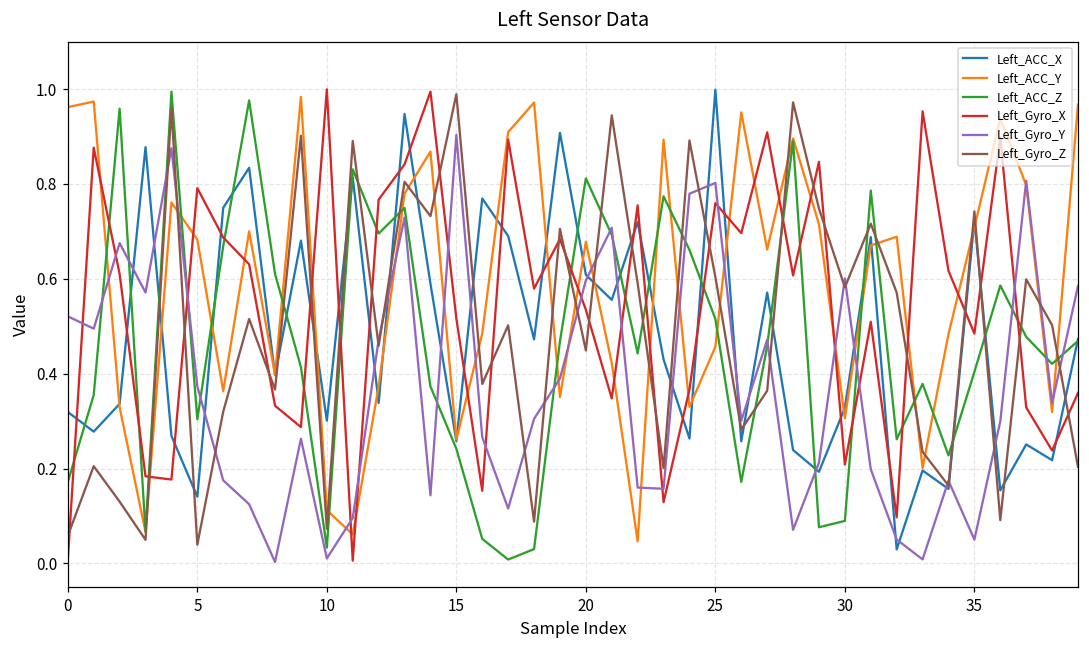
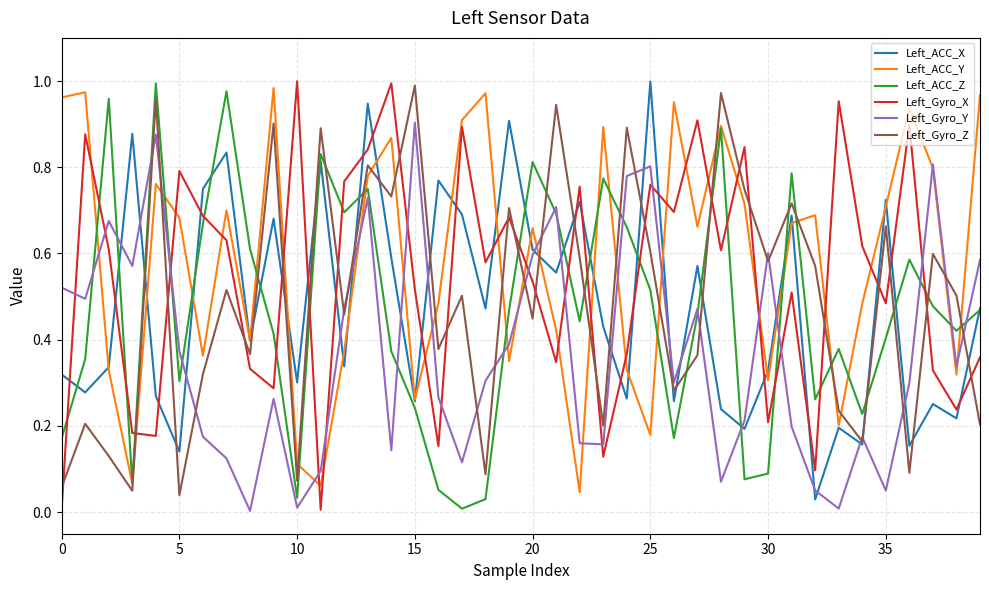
  {
    "Left_ACC_X": {
      "0": 0.32,
      "5": 0.14,
      "10": 0.30,
      "20": 0.61,
      "25": 1.00,
      "30": 0.33,
      "35": 0.72
    },
    "Left_ACC_Y": {
      "0": 0.96,
      "5": 0.68,
      "10": 0.11,
-     "20": 0.68,
-     "25": 0.46,
+     "20": 0.66,
+     "25": 0.18,
      "30": 0.31,
      "35": 0.71
    },
    "Left_ACC_Z": {
      "0": 0.17,
      "5": 0.30,
      "10": 0.03,
      "15": 0.24,
      "20": 0.81,
      "25": 0.52,
      "30": 0.09,
      "35": 0.40
    },
    "Left_Gyro_X": {
      "0": 0.01,
      "5": 0.79,
      "10": 1.00,
      "15": 0.52,
      "20": 0.53,
      "25": 0.76,
      "30": 0.21,
      "35": 0.48
    },
    "Left_Gyro_Y": {
      "0": 0.52,
      "5": 0.37,
      "10": 0.01,
      "15": 0.90,
      "20": 0.60,
      "25": 0.80,
      "30": 0.60,
      "35": 0.05
    },
    "Left_Gyro_Z": {
      "0": 0.06,
      "5": 0.04,
      "10": 0.07,
      "15": 0.99,
      "20": 0.45,
      "25": 0.60,
      "30": 0.58,
-     "35": 0.74
+     "35": 0.66
    }
  }
